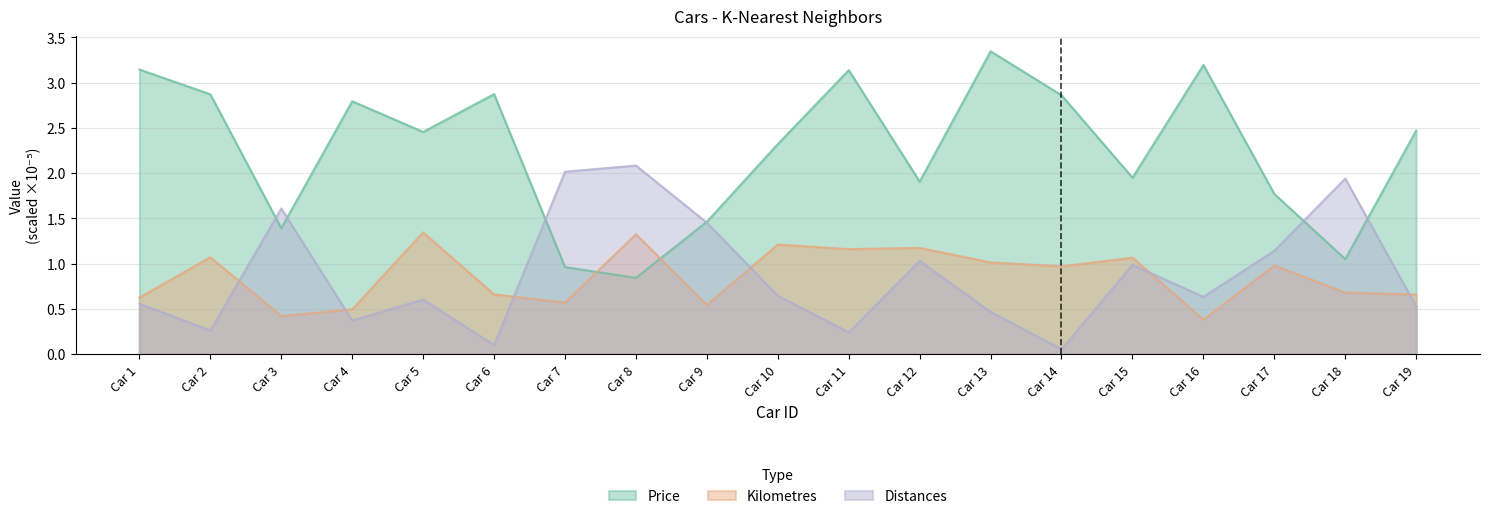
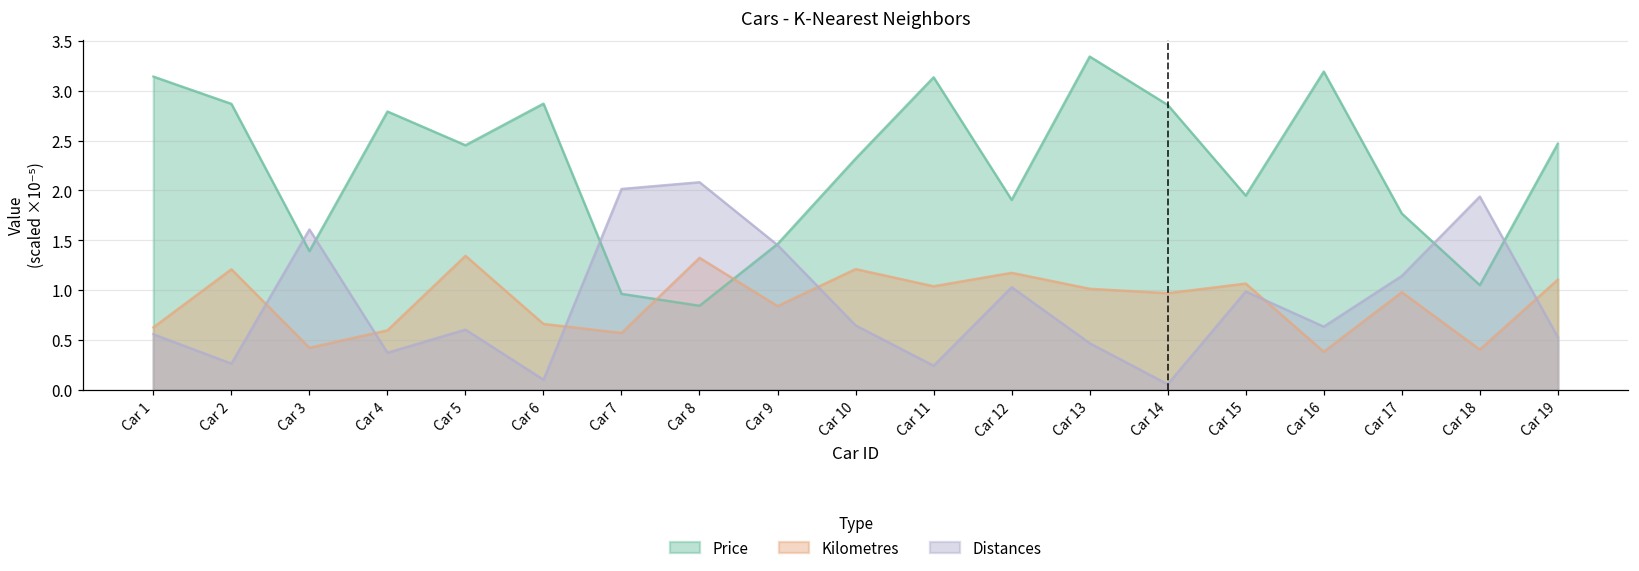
  {
    "Kilometres": {
      "Car 1": 0.6,
-     "Car 2": 1.1,
+     "Car 2": 1.2,
      "Car 3": 0.4,
-     "Car 4": 0.5,
+     "Car 4": 0.6,
      "Car 5": 1.3,
      "Car 6": 0.7,
      "Car 7": 0.6,
      "Car 8": 1.3,
-     "Car 9": 0.5,
+     "Car 9": 0.8,
      "Car 10": 1.2,
-     "Car 11": 1.2,
+     "Car 11": 1.0,
      "Car 12": 1.2,
      "Car 13": 1.0,
      "Car 14": 1.0,
      "Car 15": 1.1,
      "Car 16": 0.4,
      "Car 17": 1.0,
-     "Car 18": 0.7,
-     "Car 19": 0.7
+     "Car 18": 0.4,
+     "Car 19": 1.1
    }
  }
